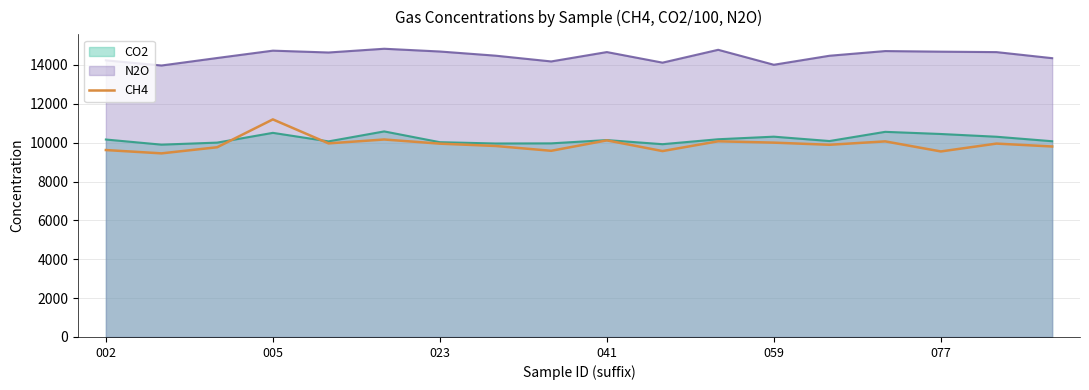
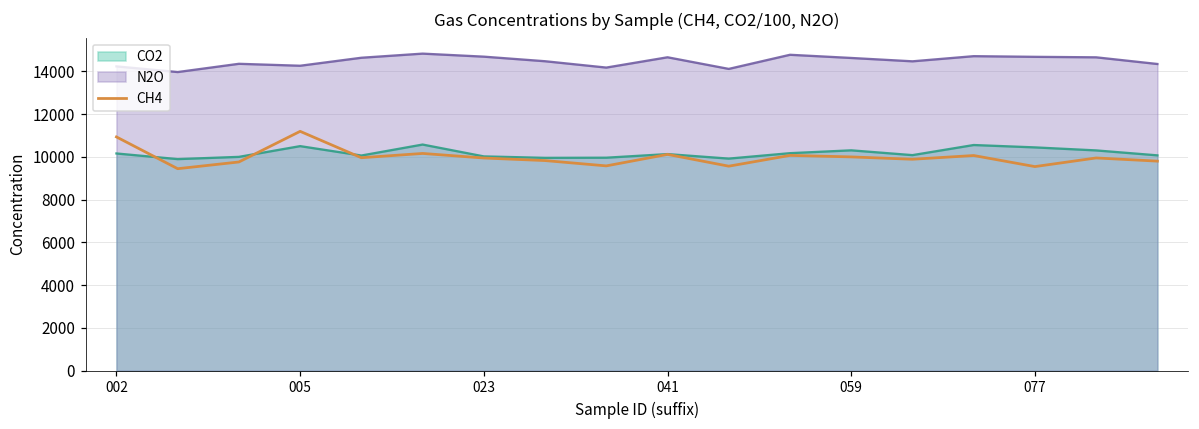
  {
    "CO2": {
      "002": 10200,
      "005": 10500,
      "059": 10300,
      "077": 10400
    },
    "N2O": {
-     "005": 14700,
+     "005": 14300,
      "023": 14700,
      "041": 14700,
-     "059": 14000,
+     "059": 14600,
      "077": 14700
    },
    "CH4": {
-     "002": 9600,
+     "002": 10900,
      "005": 11200,
      "059": 10000,
      "077": 9500
    }
  }
